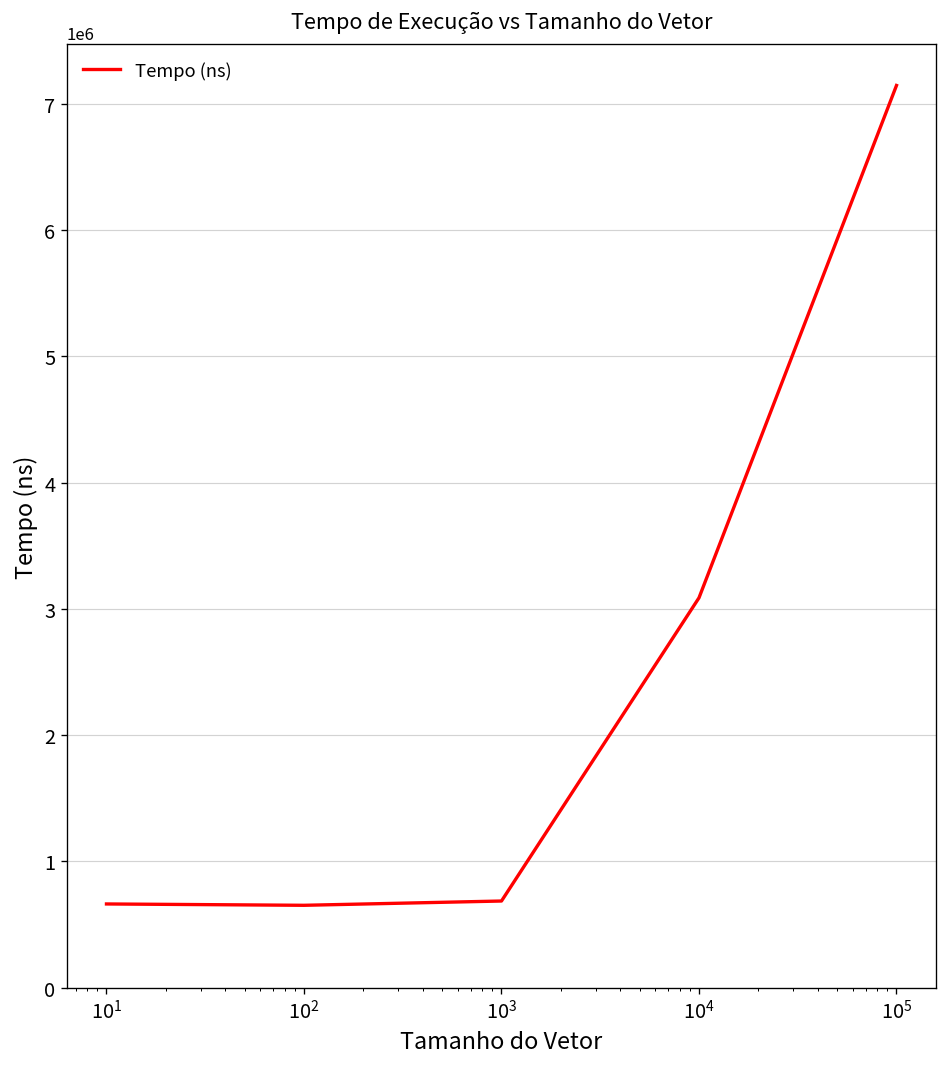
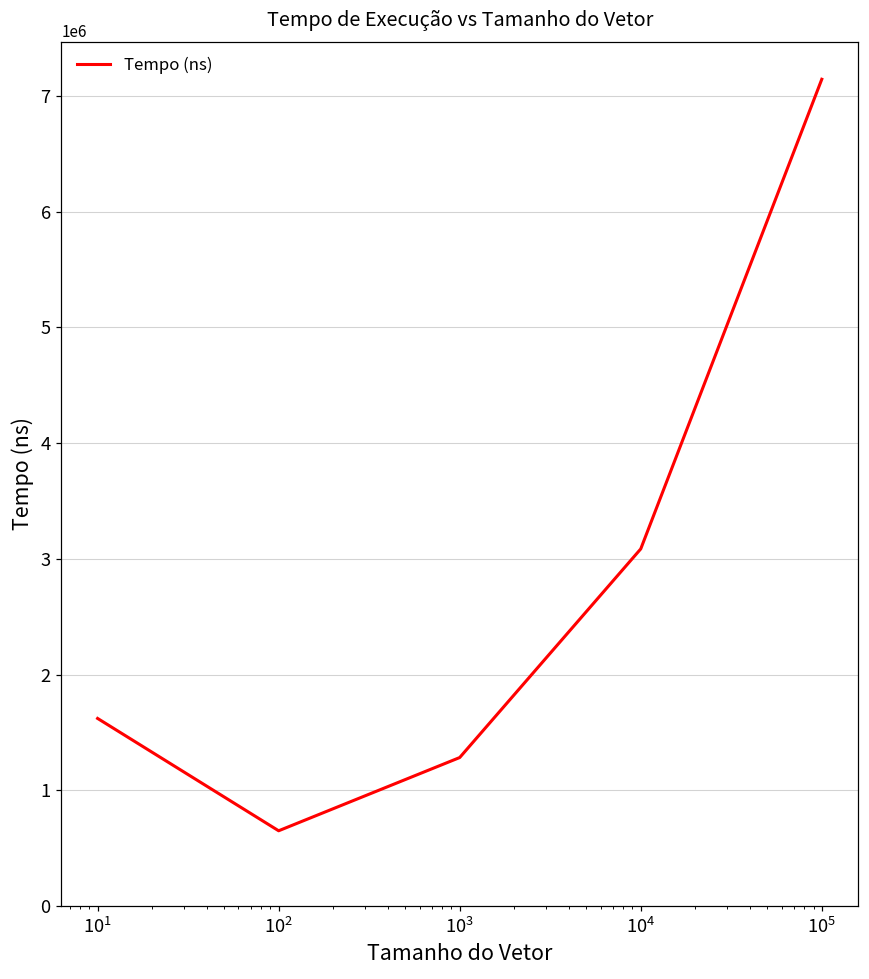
  {
-   "10^1": 660000,
+   "10^1": 1620000,
    "10^2": 650000,
-   "10^3": 690000,
+   "10^3": 1280000,
    "10^4": 3090000,
    "10^5": 7140000
  }
